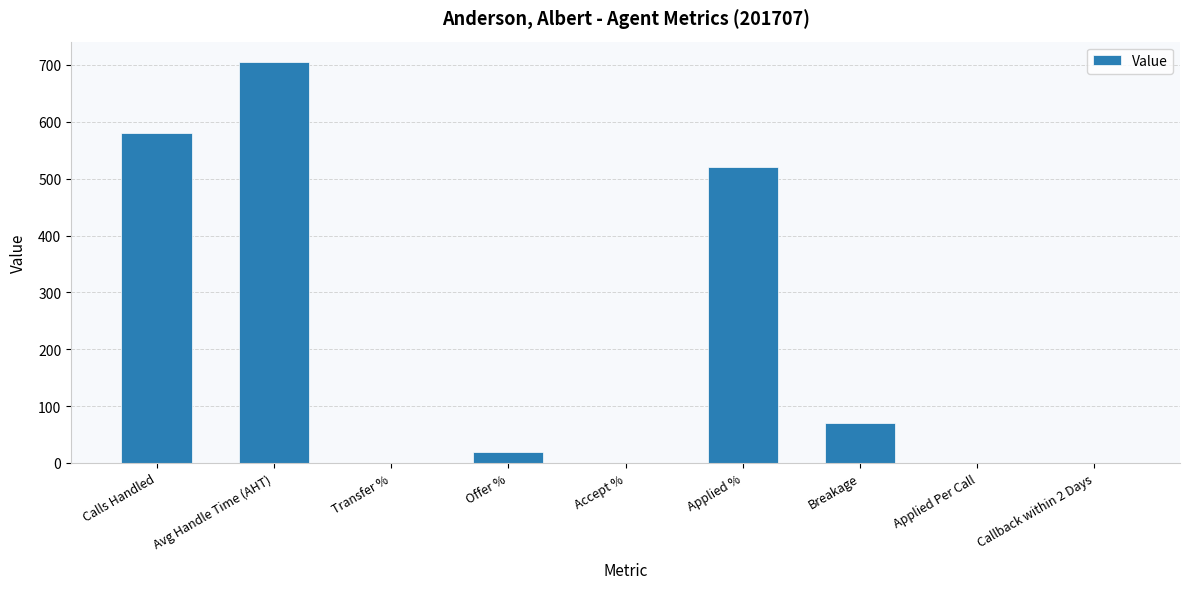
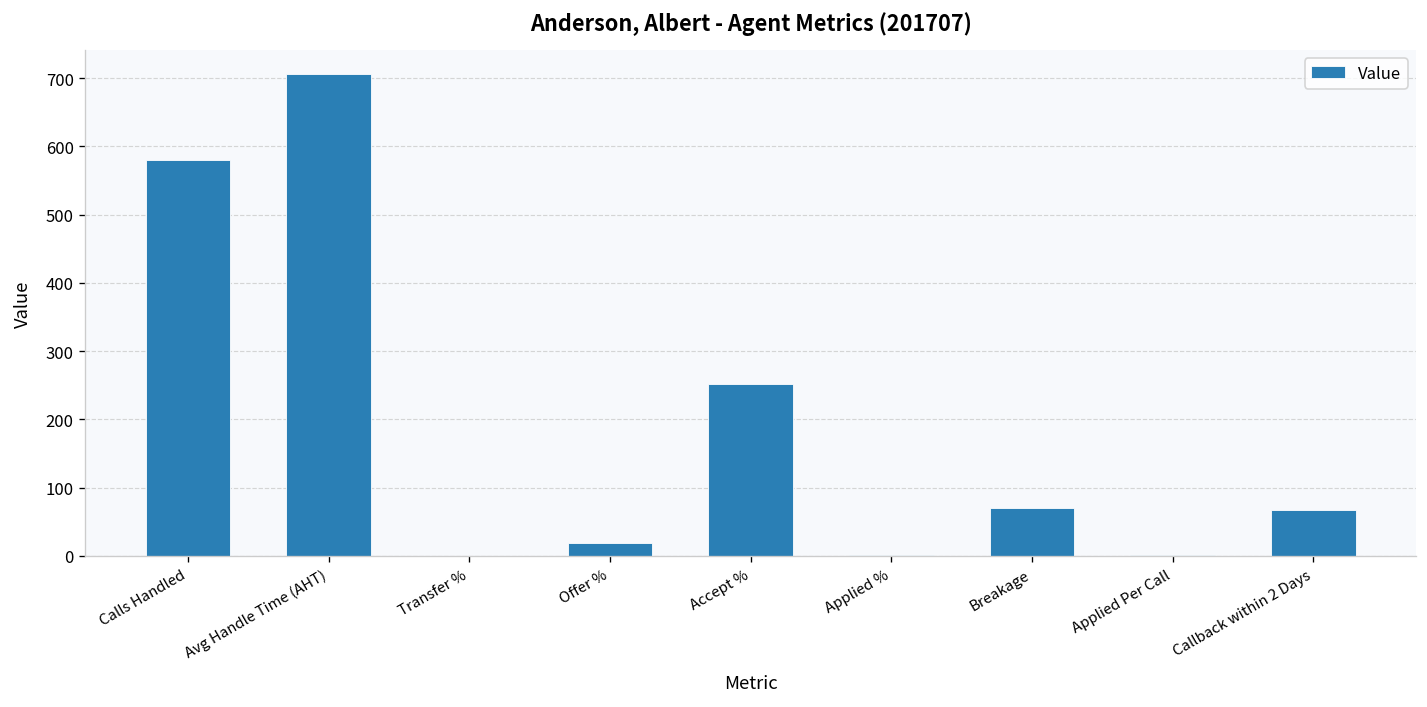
  {
    "Calls Handled": 580,
    "Avg Handle Time (AHT)": 710,
    "Offer %": 20,
-   "Accept %": 0,
-   "Applied %": 520,
+   "Accept %": 250,
+   "Applied %": 0,
    "Breakage": 70,
-   "Callback within 2 Days": 0
+   "Callback within 2 Days": 70
  }
